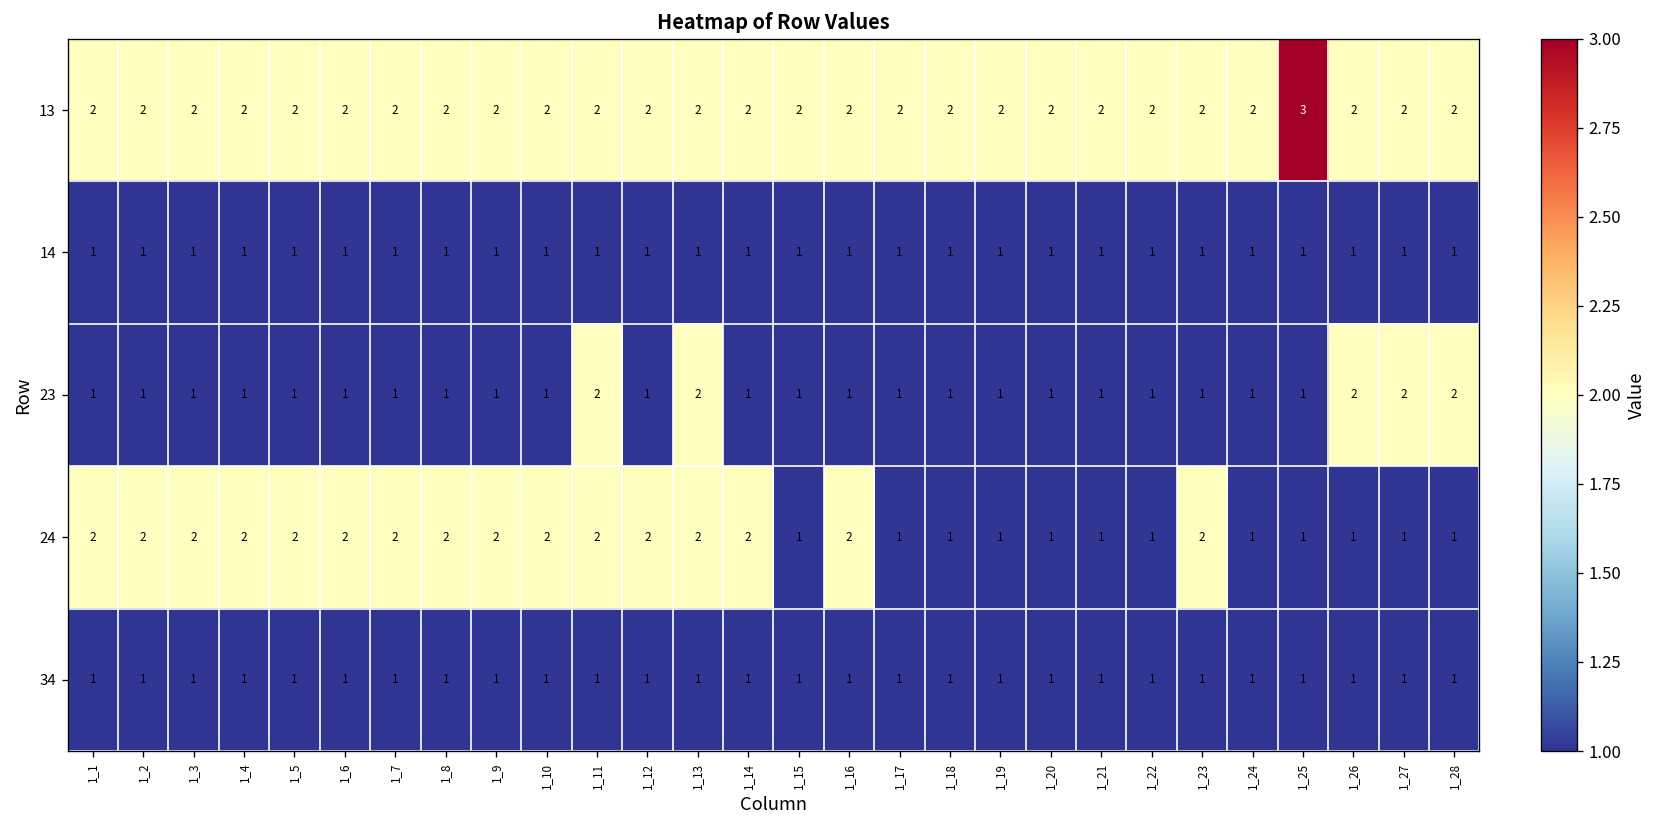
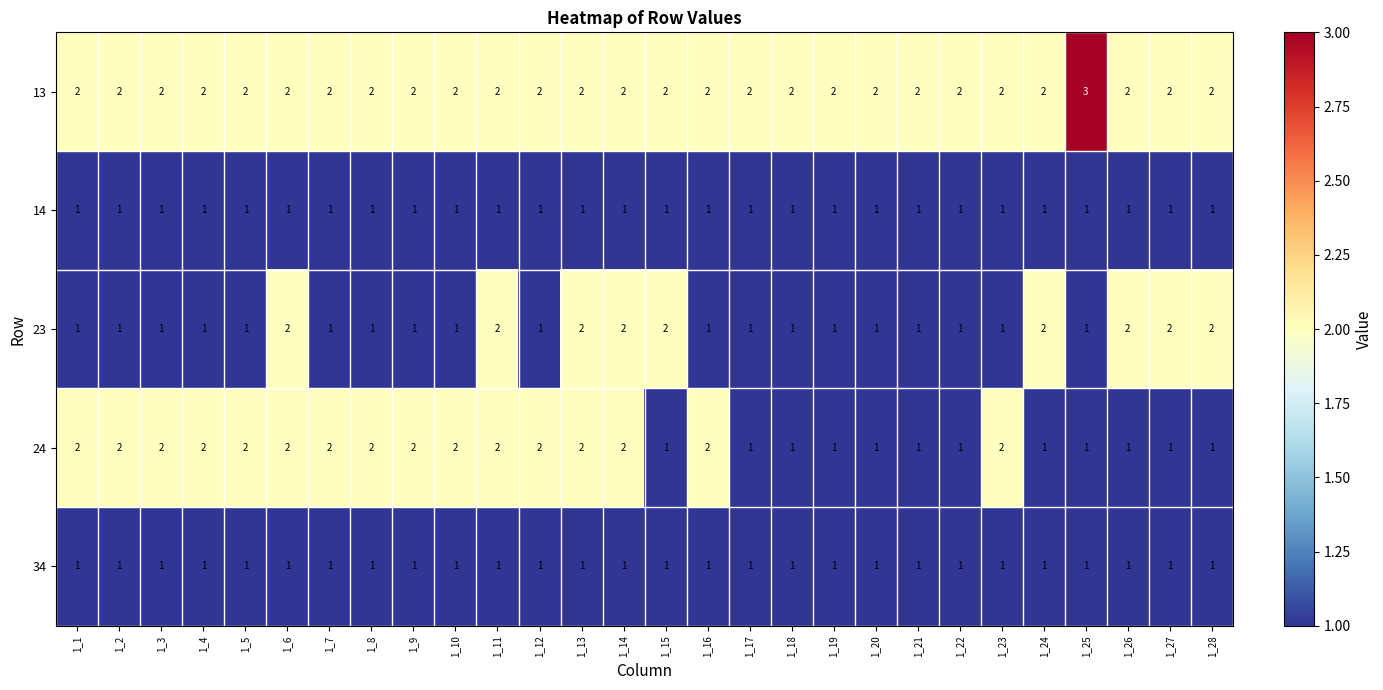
  {
    "13": {
      "1_1": 2,
      "1_2": 2,
      "1_3": 2,
      "1_4": 2,
      "1_5": 2,
      "1_6": 2,
      "1_7": 2,
      "1_8": 2,
      "1_9": 2,
      "1_10": 2,
      "1_11": 2,
      "1_12": 2,
      "1_13": 2,
      "1_14": 2,
      "1_15": 2,
      "1_16": 2,
      "1_17": 2,
      "1_18": 2,
      "1_19": 2,
      "1_20": 2,
      "1_21": 2,
      "1_22": 2,
      "1_23": 2,
      "1_24": 2,
      "1_25": 3,
      "1_26": 2,
      "1_27": 2,
      "1_28": 2
    },
    "14": {
      "1_1": 1,
      "1_2": 1,
      "1_3": 1,
      "1_4": 1,
      "1_5": 1,
      "1_6": 1,
      "1_7": 1,
      "1_8": 1,
      "1_9": 1,
      "1_10": 1,
      "1_11": 1,
      "1_12": 1,
      "1_13": 1,
      "1_14": 1,
      "1_15": 1,
      "1_16": 1,
      "1_17": 1,
      "1_18": 1,
      "1_19": 1,
      "1_20": 1,
      "1_21": 1,
      "1_22": 1,
      "1_23": 1,
      "1_24": 1,
      "1_25": 1,
      "1_26": 1,
      "1_27": 1,
      "1_28": 1
    },
    "23": {
      "1_1": 1,
      "1_2": 1,
      "1_3": 1,
      "1_4": 1,
      "1_5": 1,
-     "1_6": 1,
+     "1_6": 2,
      "1_7": 1,
      "1_8": 1,
      "1_9": 1,
      "1_10": 1,
      "1_11": 2,
      "1_12": 1,
      "1_13": 2,
-     "1_14": 1,
-     "1_15": 1,
+     "1_14": 2,
+     "1_15": 2,
      "1_16": 1,
      "1_17": 1,
      "1_18": 1,
      "1_19": 1,
      "1_20": 1,
      "1_21": 1,
      "1_22": 1,
      "1_23": 1,
-     "1_24": 1,
+     "1_24": 2,
      "1_25": 1,
      "1_26": 2,
      "1_27": 2,
      "1_28": 2
    },
    "24": {
      "1_1": 2,
      "1_2": 2,
      "1_3": 2,
      "1_4": 2,
      "1_5": 2,
      "1_6": 2,
      "1_7": 2,
      "1_8": 2,
      "1_9": 2,
      "1_10": 2,
      "1_11": 2,
      "1_12": 2,
      "1_13": 2,
      "1_14": 2,
      "1_15": 1,
      "1_16": 2,
      "1_17": 1,
      "1_18": 1,
      "1_19": 1,
      "1_20": 1,
      "1_21": 1,
      "1_22": 1,
      "1_23": 2,
      "1_24": 1,
      "1_25": 1,
      "1_26": 1,
      "1_27": 1,
      "1_28": 1
    },
    "34": {
      "1_1": 1,
      "1_2": 1,
      "1_3": 1,
      "1_4": 1,
      "1_5": 1,
      "1_6": 1,
      "1_7": 1,
      "1_8": 1,
      "1_9": 1,
      "1_10": 1,
      "1_11": 1,
      "1_12": 1,
      "1_13": 1,
      "1_14": 1,
      "1_15": 1,
      "1_16": 1,
      "1_17": 1,
      "1_18": 1,
      "1_19": 1,
      "1_20": 1,
      "1_21": 1,
      "1_22": 1,
      "1_23": 1,
      "1_24": 1,
      "1_25": 1,
      "1_26": 1,
      "1_27": 1,
      "1_28": 1
    }
  }
